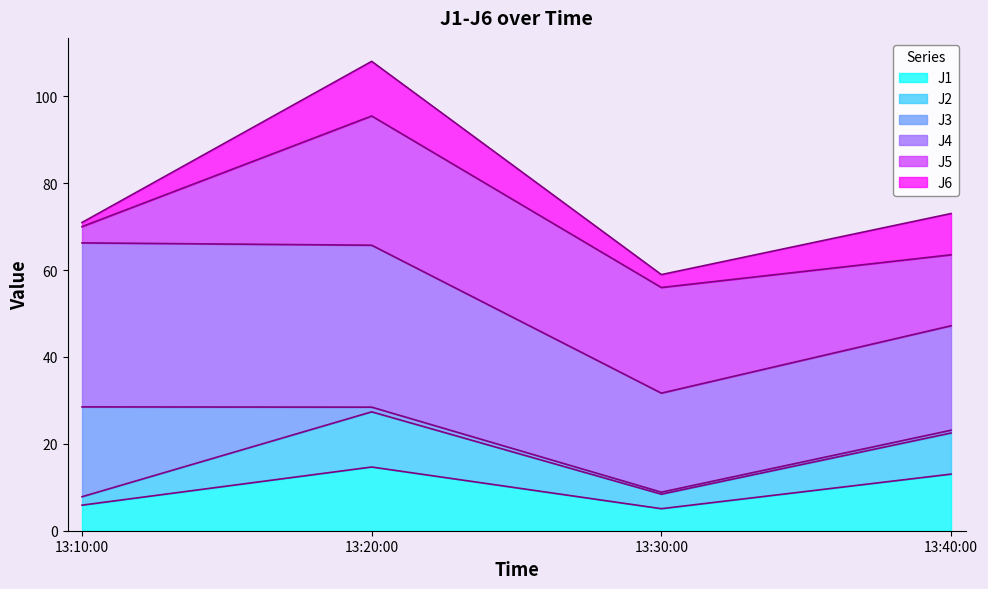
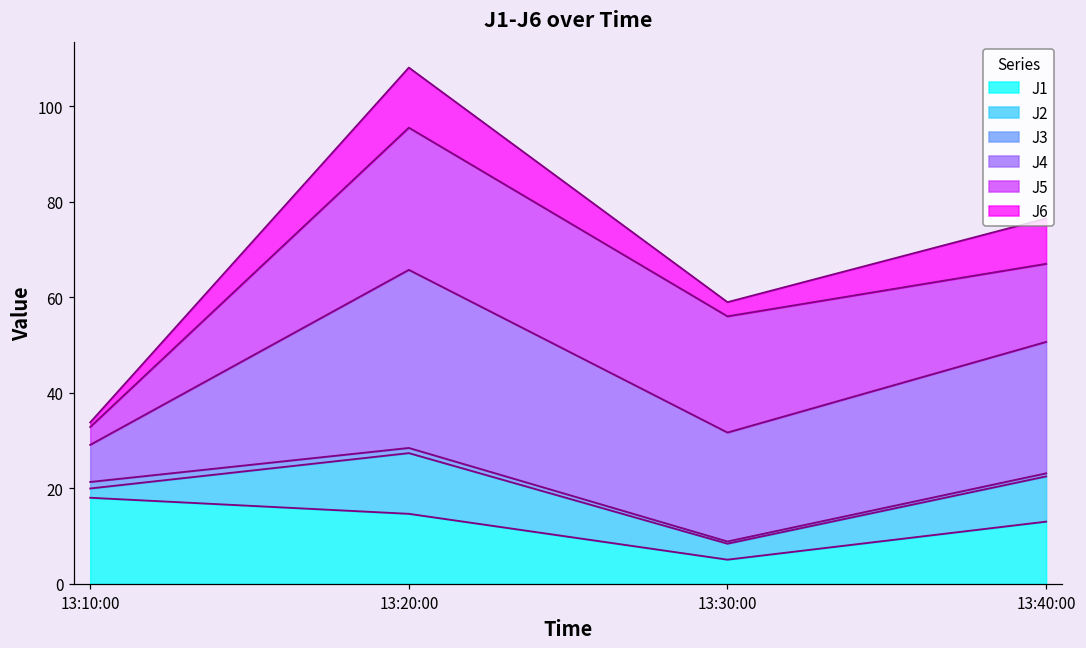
  {
    "J1": {
-     "13:10:00": 6,
+     "13:10:00": 18,
      "13:20:00": 15,
      "13:30:00": 5,
      "13:40:00": 13
    },
    "J2": {
      "13:10:00": 2,
      "13:20:00": 13,
      "13:40:00": 9
    },
    "J3": {
-     "13:10:00": 21,
+     "13:10:00": 1,
      "13:20:00": 1,
      "13:40:00": 1
    },
    "J4": {
-     "13:10:00": 38,
+     "13:10:00": 8,
      "13:20:00": 37,
      "13:30:00": 23,
-     "13:40:00": 24
+     "13:40:00": 28
    },
    "J5": {
      "13:10:00": 4,
      "13:20:00": 30,
      "13:30:00": 24,
      "13:40:00": 16
    },
    "J6": {
      "13:10:00": 1,
      "13:20:00": 13,
      "13:30:00": 3,
      "13:40:00": 10
    }
  }
